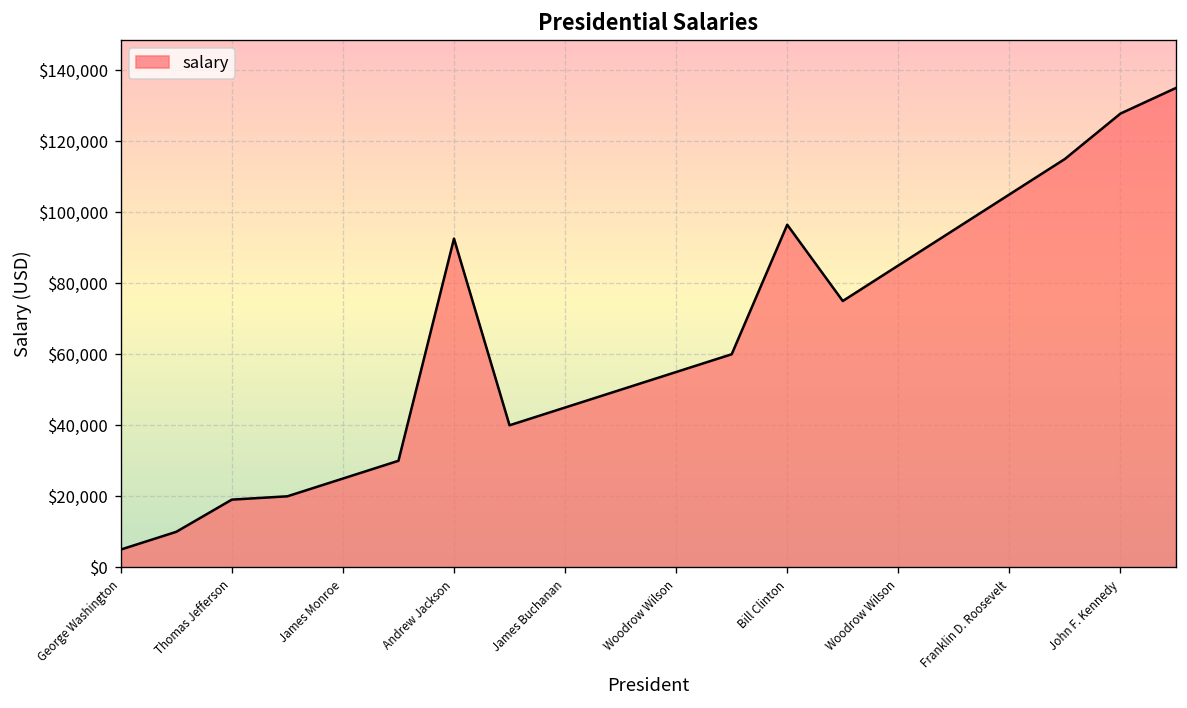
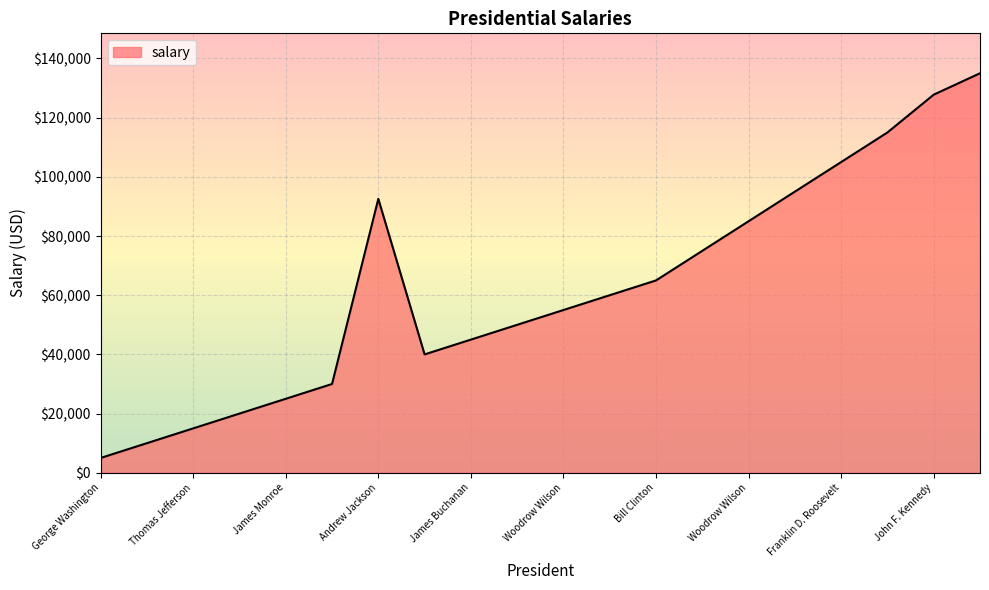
  {
    "George Washington": "$5,000",
-   "Thomas Jefferson": "$19,000",
+   "Thomas Jefferson": "$15,000",
    "James Monroe": "$25,000",
    "Andrew Jackson": "$93,000",
    "James Buchanan": "$45,000",
-   "Bill Clinton": "$96,000",
+   "Bill Clinton": "$65,000",
    "John F. Kennedy": "$128,000"
  }
